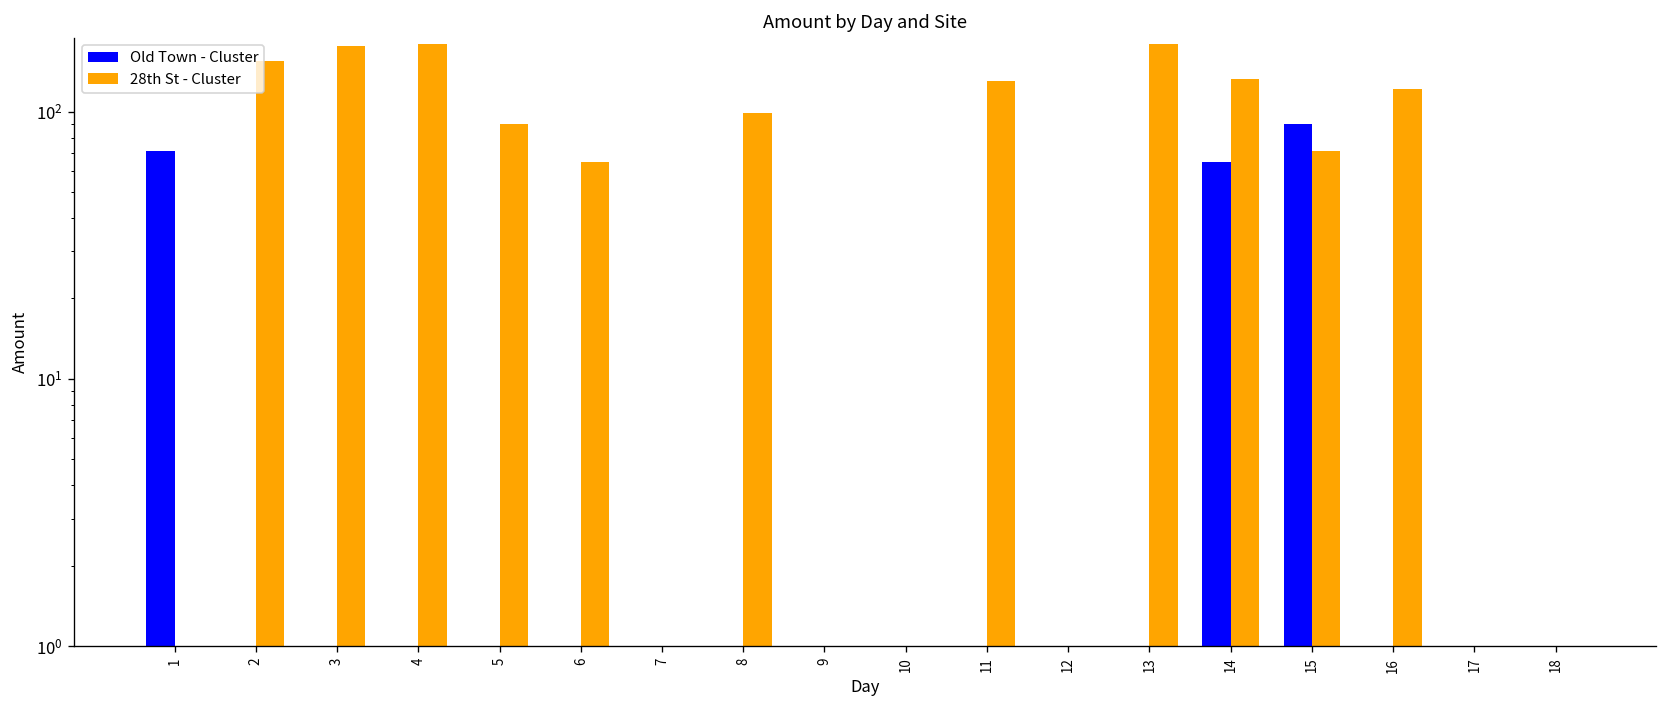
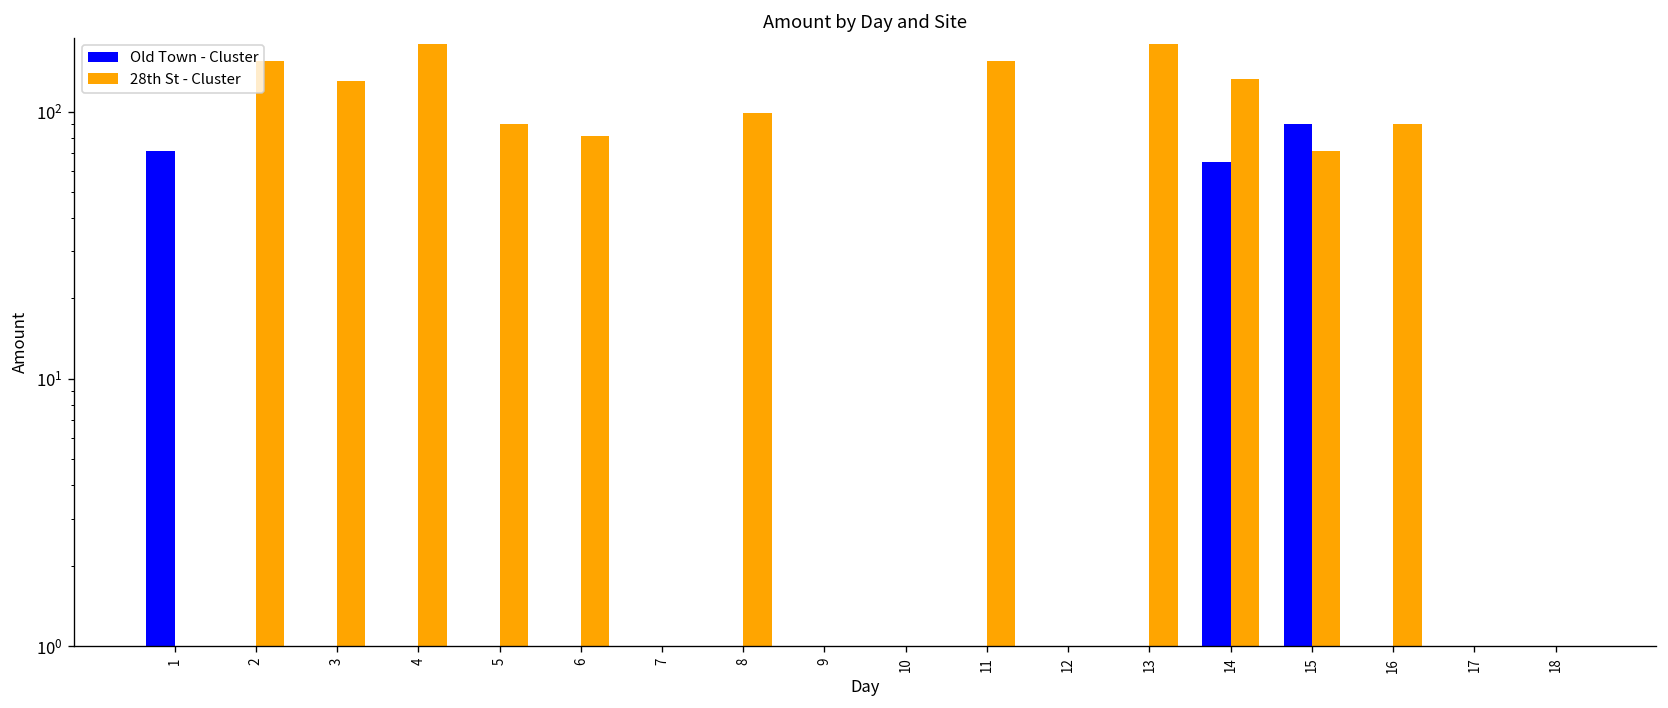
  {
    "Old Town - Cluster": {
      "1": 71,
      "14": 65,
      "15": 90
    },
    "28th St - Cluster": {
      "2": 160,
-     "3": 180,
+     "3": 130,
      "4": 180,
      "5": 90,
-     "6": 65,
+     "6": 81,
      "8": 100,
-     "11": 130,
+     "11": 160,
      "13": 180,
      "14": 130,
      "15": 71,
-     "16": 120
+     "16": 90
    }
  }
